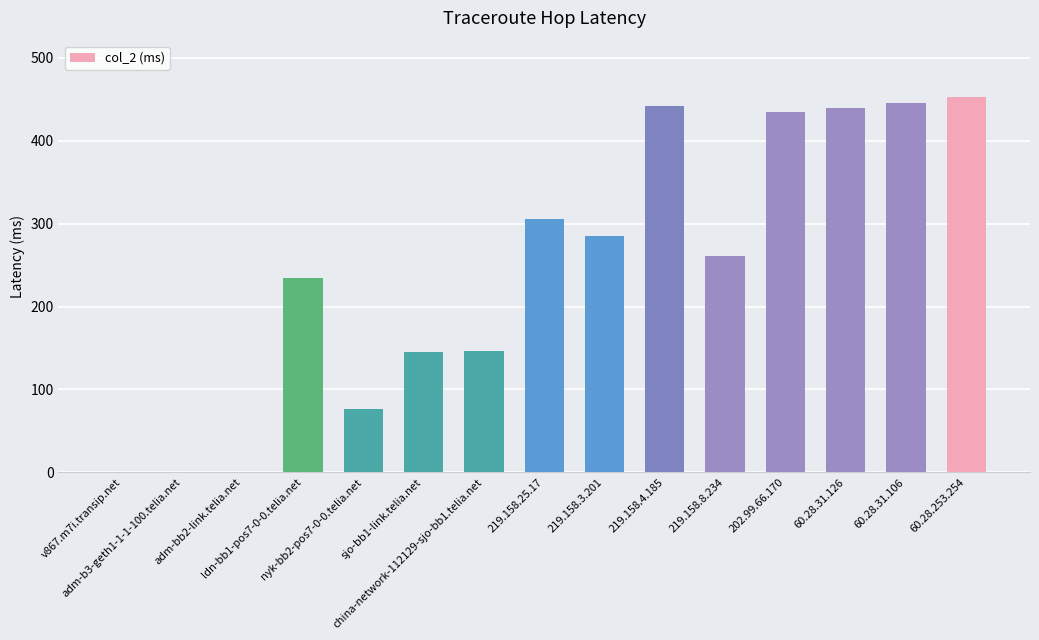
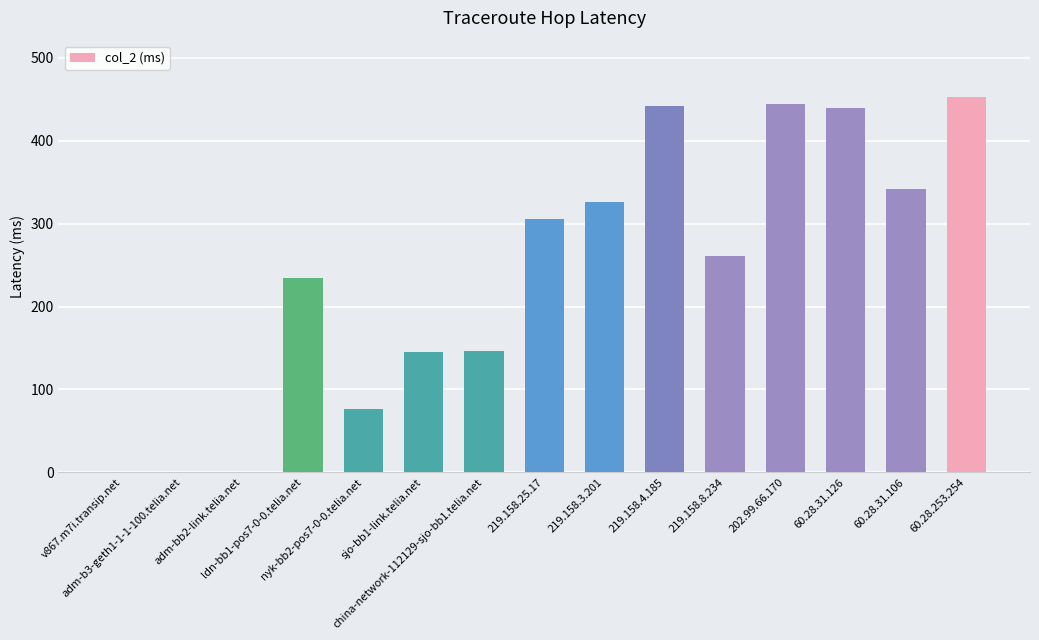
  {
    "ldn-bb1-pos7-0-0.telia.net": 230,
    "nyk-bb2-pos7-0-0.telia.net": 80,
    "sjo-bb1-link.telia.net": 140,
    "china-network-112129-sjo-bb1.telia.net": 150,
    "219.158.25.17": 310,
-   "219.158.3.201": 280,
+   "219.158.3.201": 330,
    "219.158.4.185": 440,
    "219.158.8.234": 260,
-   "202.99.66.170": 430,
+   "202.99.66.170": 440,
    "60.28.31.126": 440,
-   "60.28.31.106": 450,
+   "60.28.31.106": 340,
    "60.28.253.254": 450
  }
